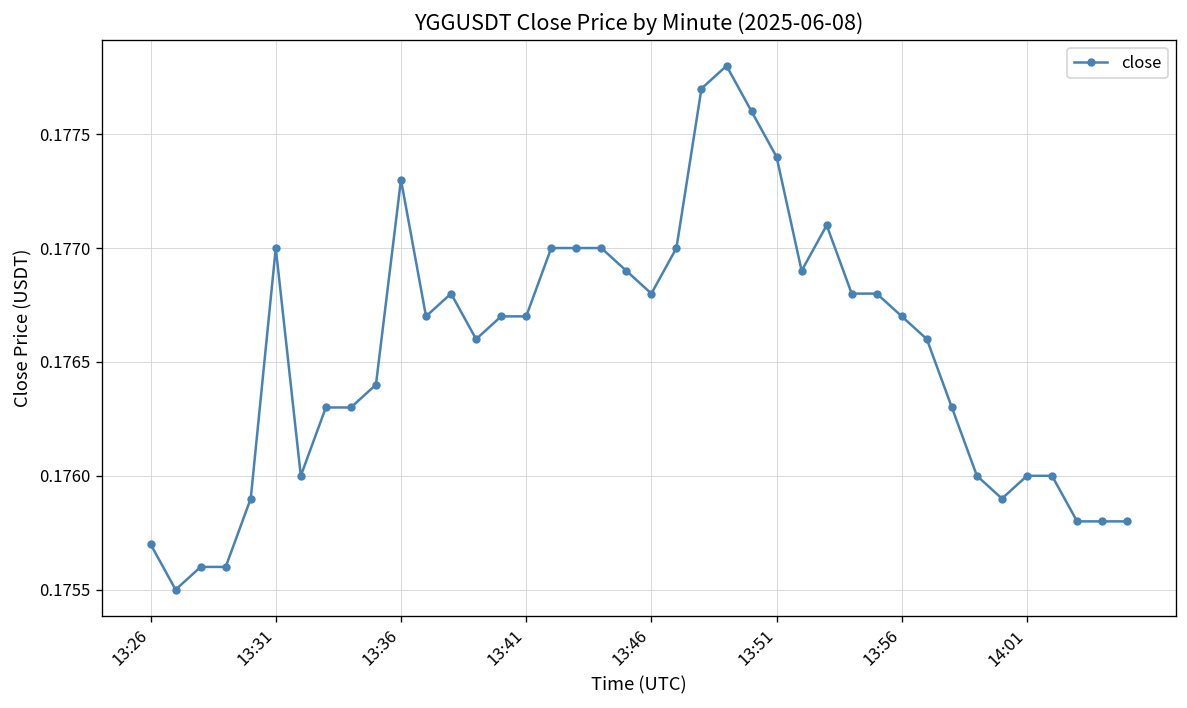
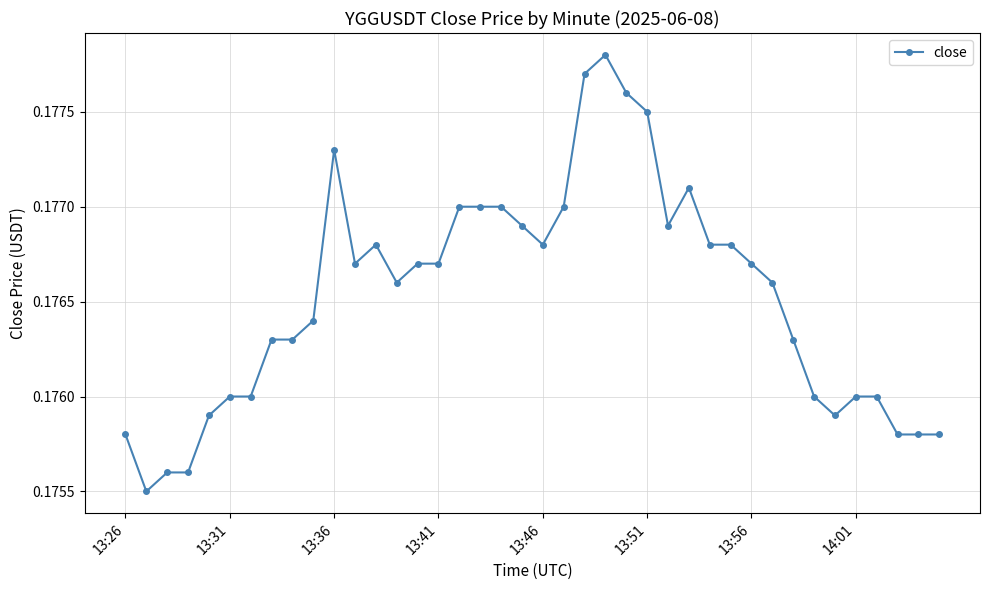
  {
-   "13:26": 0.1757,
-   "13:31": 0.177,
+   "13:26": 0.1758,
+   "13:31": 0.176,
    "13:36": 0.1773,
    "13:41": 0.1767,
    "13:46": 0.1768,
-   "13:51": 0.1774,
+   "13:51": 0.1775,
    "13:56": 0.1767,
    "14:01": 0.1760
  }
